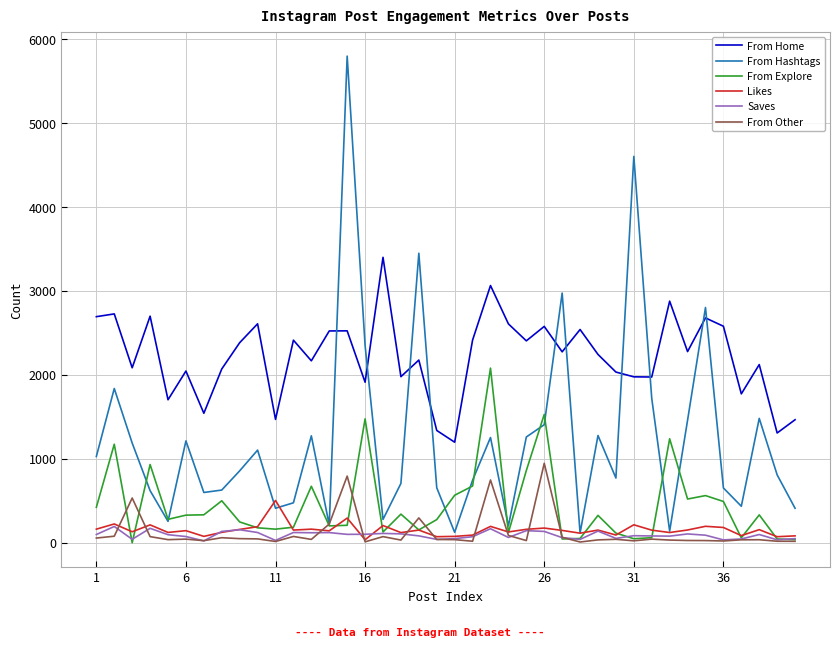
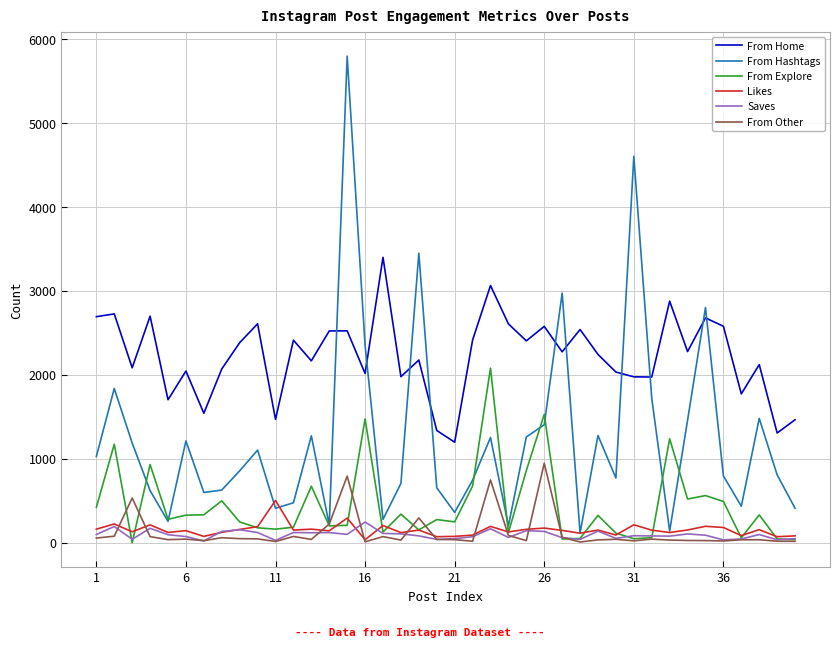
  {
    "From Home": {
      "1": 2700,
      "6": 2000,
      "11": 1500,
-     "16": 1900,
+     "16": 2000,
      "21": 1200,
      "26": 2600,
      "31": 2000,
      "36": 2600
    },
    "From Hashtags": {
      "1": 1000,
      "6": 1200,
      "11": 400,
      "16": 2400,
-     "21": 100,
+     "21": 400,
      "26": 1400,
      "31": 4600,
-     "36": 700
+     "36": 800
    },
    "From Explore": {
      "1": 400,
      "6": 300,
      "11": 200,
      "16": 1500,
-     "21": 600,
+     "21": 200,
      "26": 1500,
      "36": 500
    },
    "Likes": {
      "1": 200,
      "6": 100,
      "11": 500,
      "26": 200,
      "31": 200,
      "36": 200
    },
    "Saves": {
      "1": 100,
      "6": 100,
-     "16": 100,
+     "16": 200,
      "26": 100,
      "31": 100
    },
    "From Other": {
      "1": 100,
      "6": 0,
      "26": 900
    }
  }
